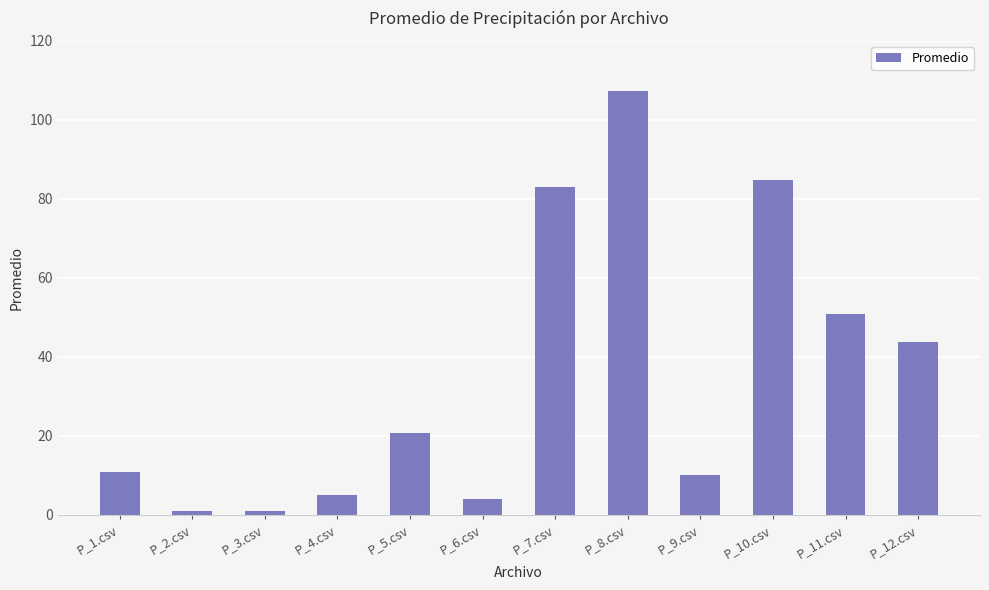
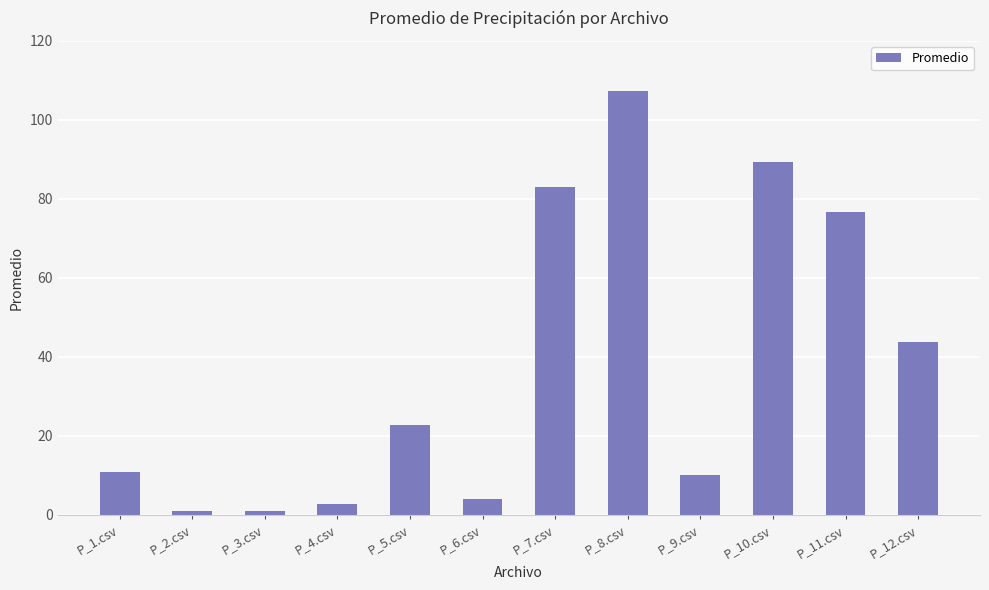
  {
    "P_1.csv": 11,
    "P_2.csv": 1,
    "P_3.csv": 1,
-   "P_4.csv": 5,
-   "P_5.csv": 21,
+   "P_4.csv": 3,
+   "P_5.csv": 23,
    "P_6.csv": 4,
    "P_7.csv": 83,
    "P_8.csv": 107,
    "P_9.csv": 10,
-   "P_10.csv": 85,
-   "P_11.csv": 51,
+   "P_10.csv": 89,
+   "P_11.csv": 77,
    "P_12.csv": 44
  }
